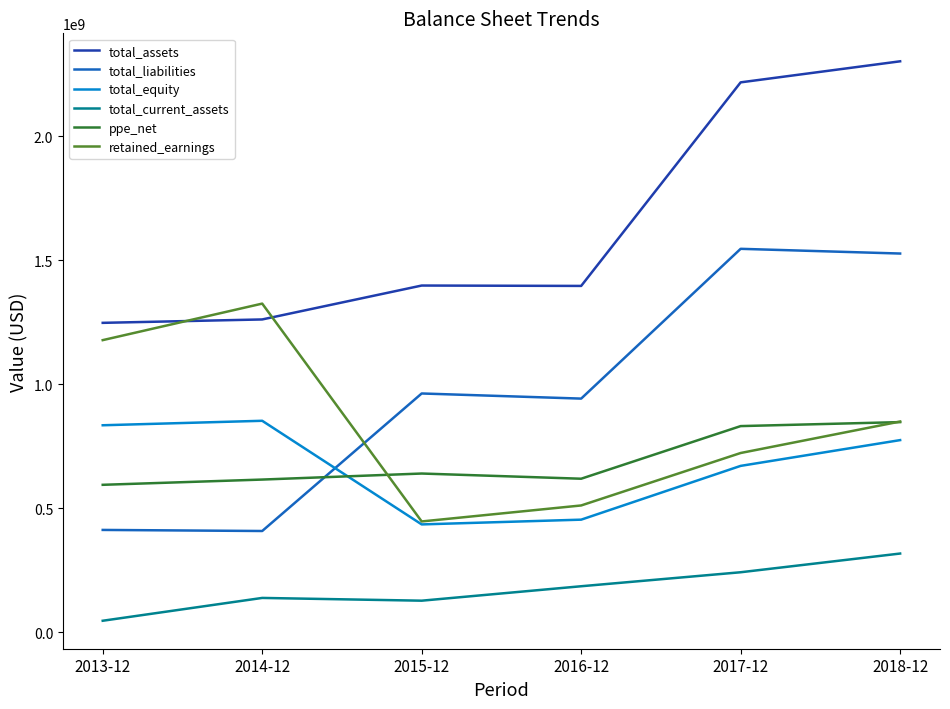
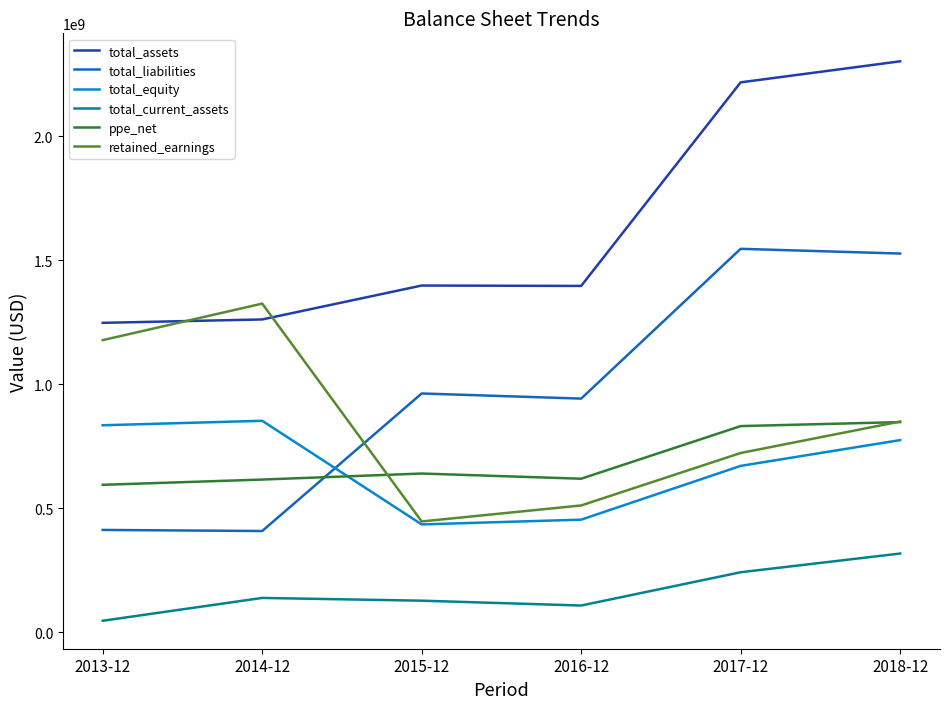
  {
    "total_current_assets": {
      "2013-12": 50000000,
      "2014-12": 140000000,
      "2015-12": 130000000,
-     "2016-12": 190000000,
+     "2016-12": 110000000,
      "2017-12": 240000000,
      "2018-12": 320000000
    }
  }
